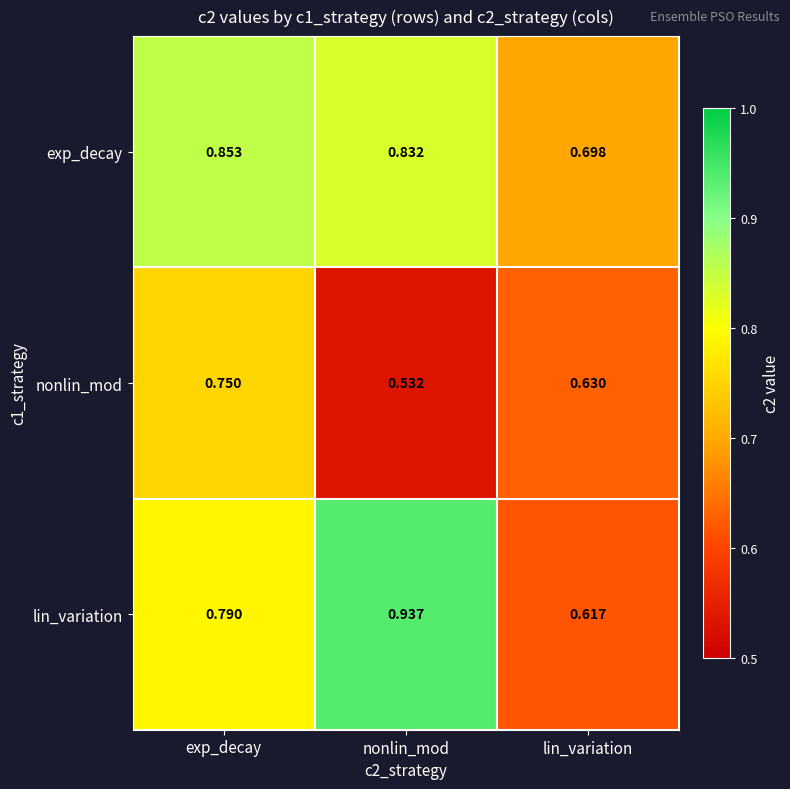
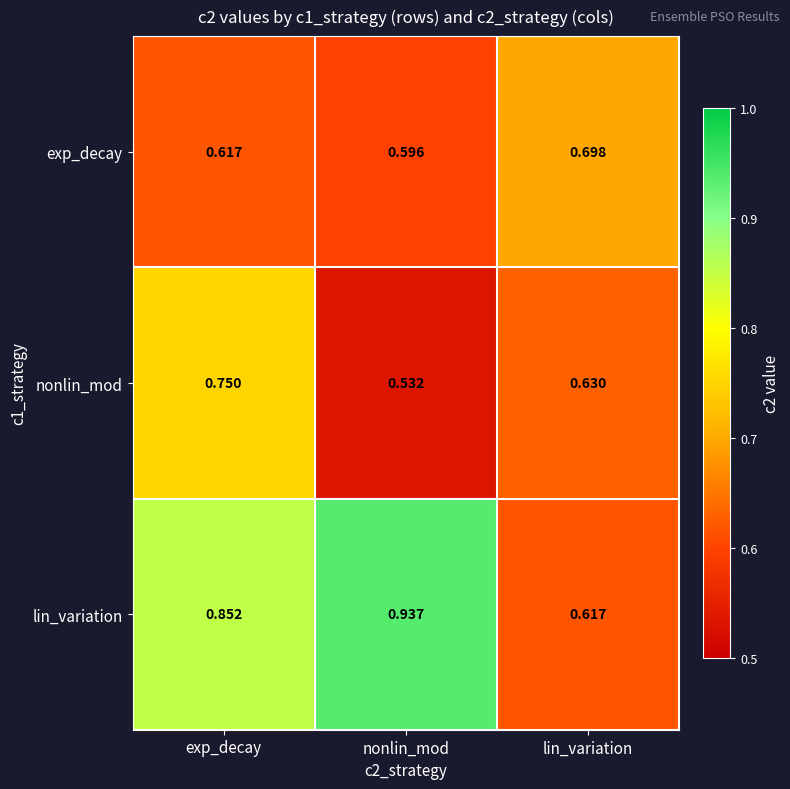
  {
    "exp_decay": {
-     "exp_decay": 0.853,
-     "nonlin_mod": 0.832,
+     "exp_decay": 0.617,
+     "nonlin_mod": 0.596,
      "lin_variation": 0.698
    },
    "nonlin_mod": {
      "exp_decay": 0.750,
      "nonlin_mod": 0.532,
      "lin_variation": 0.630
    },
    "lin_variation": {
-     "exp_decay": 0.790,
+     "exp_decay": 0.852,
      "nonlin_mod": 0.937,
      "lin_variation": 0.617
    }
  }
